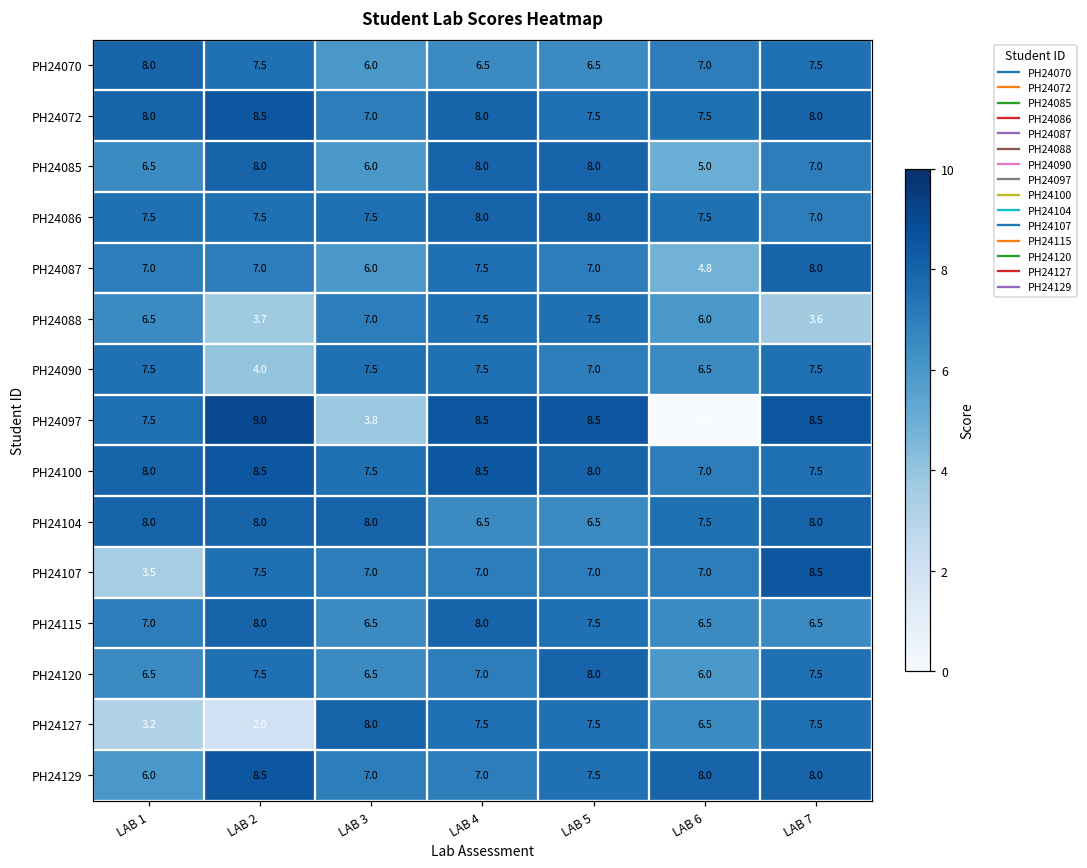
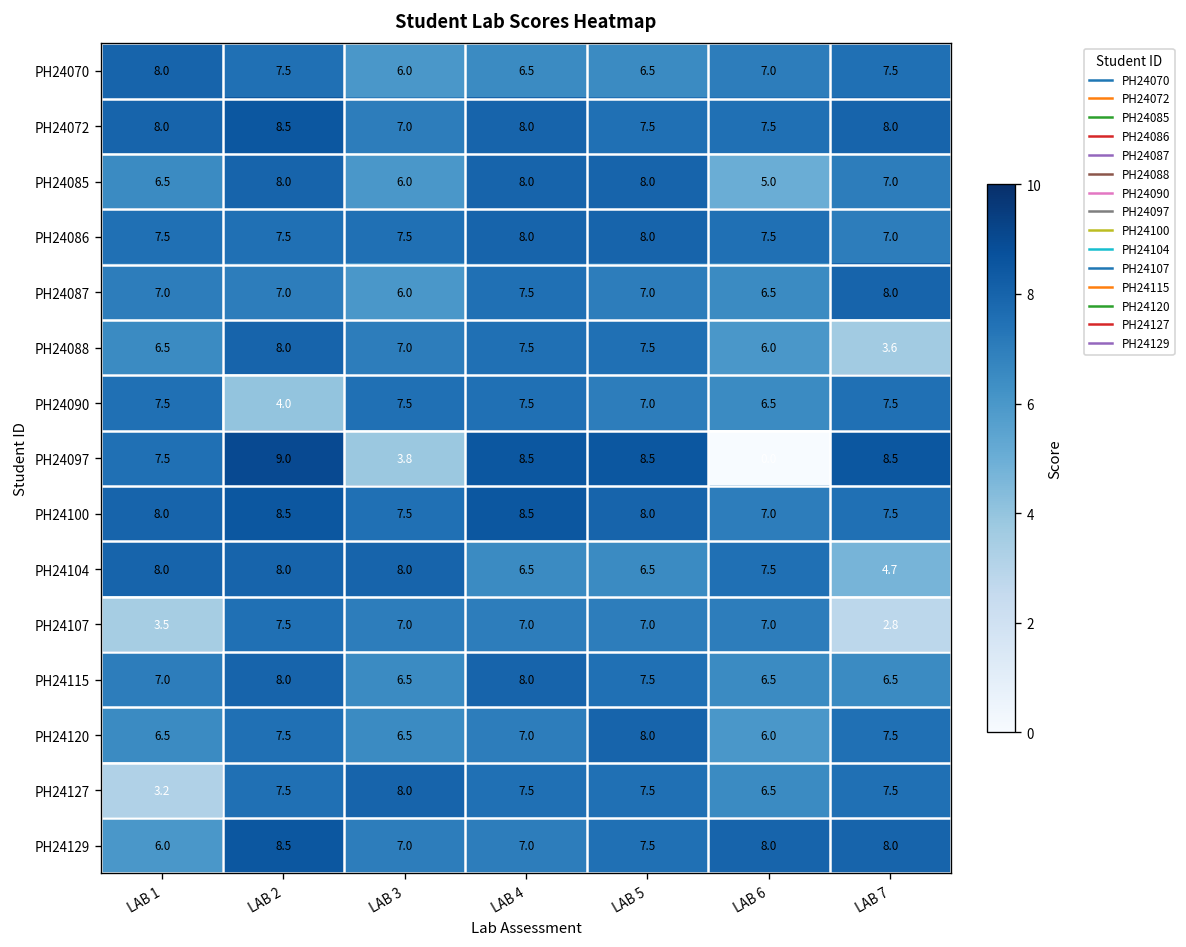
  {
    "PH24070": {
      "LAB 1": 8.0,
      "LAB 2": 7.5,
      "LAB 3": 6.0,
      "LAB 4": 6.5,
      "LAB 5": 6.5,
      "LAB 6": 7.0,
      "LAB 7": 7.5
    },
    "PH24072": {
      "LAB 1": 8.0,
      "LAB 2": 8.5,
      "LAB 3": 7.0,
      "LAB 4": 8.0,
      "LAB 5": 7.5,
      "LAB 6": 7.5,
      "LAB 7": 8.0
    },
    "PH24085": {
      "LAB 1": 6.5,
      "LAB 2": 8.0,
      "LAB 3": 6.0,
      "LAB 4": 8.0,
      "LAB 5": 8.0,
      "LAB 6": 5.0,
      "LAB 7": 7.0
    },
    "PH24086": {
      "LAB 1": 7.5,
      "LAB 2": 7.5,
      "LAB 3": 7.5,
      "LAB 4": 8.0,
      "LAB 5": 8.0,
      "LAB 6": 7.5,
      "LAB 7": 7.0
    },
    "PH24087": {
      "LAB 1": 7.0,
      "LAB 2": 7.0,
      "LAB 3": 6.0,
      "LAB 4": 7.5,
      "LAB 5": 7.0,
-     "LAB 6": 4.8,
+     "LAB 6": 6.5,
      "LAB 7": 8.0
    },
    "PH24088": {
      "LAB 1": 6.5,
-     "LAB 2": 3.7,
+     "LAB 2": 8.0,
      "LAB 3": 7.0,
      "LAB 4": 7.5,
      "LAB 5": 7.5,
      "LAB 6": 6.0,
      "LAB 7": 3.6
    },
    "PH24090": {
      "LAB 1": 7.5,
      "LAB 2": 4.0,
      "LAB 3": 7.5,
      "LAB 4": 7.5,
      "LAB 5": 7.0,
      "LAB 6": 6.5,
      "LAB 7": 7.5
    },
    "PH24097": {
      "LAB 1": 7.5,
      "LAB 2": 9.0,
      "LAB 3": 3.8,
      "LAB 4": 8.5,
      "LAB 5": 8.5,
      "LAB 7": 8.5
    },
    "PH24100": {
      "LAB 1": 8.0,
      "LAB 2": 8.5,
      "LAB 3": 7.5,
      "LAB 4": 8.5,
      "LAB 5": 8.0,
      "LAB 6": 7.0,
      "LAB 7": 7.5
    },
    "PH24104": {
      "LAB 1": 8.0,
      "LAB 2": 8.0,
      "LAB 3": 8.0,
      "LAB 4": 6.5,
      "LAB 5": 6.5,
      "LAB 6": 7.5,
-     "LAB 7": 8.0
+     "LAB 7": 4.7
    },
    "PH24107": {
      "LAB 1": 3.5,
      "LAB 2": 7.5,
      "LAB 3": 7.0,
      "LAB 4": 7.0,
      "LAB 5": 7.0,
      "LAB 6": 7.0,
-     "LAB 7": 8.5
+     "LAB 7": 2.8
    },
    "PH24115": {
      "LAB 1": 7.0,
      "LAB 2": 8.0,
      "LAB 3": 6.5,
      "LAB 4": 8.0,
      "LAB 5": 7.5,
      "LAB 6": 6.5,
      "LAB 7": 6.5
    },
    "PH24120": {
      "LAB 1": 6.5,
      "LAB 2": 7.5,
      "LAB 3": 6.5,
      "LAB 4": 7.0,
      "LAB 5": 8.0,
      "LAB 6": 6.0,
      "LAB 7": 7.5
    },
    "PH24127": {
      "LAB 1": 3.2,
-     "LAB 2": 2.0,
+     "LAB 2": 7.5,
      "LAB 3": 8.0,
      "LAB 4": 7.5,
      "LAB 5": 7.5,
      "LAB 6": 6.5,
      "LAB 7": 7.5
    },
    "PH24129": {
      "LAB 1": 6.0,
      "LAB 2": 8.5,
      "LAB 3": 7.0,
      "LAB 4": 7.0,
      "LAB 5": 7.5,
      "LAB 6": 8.0,
      "LAB 7": 8.0
    }
  }
